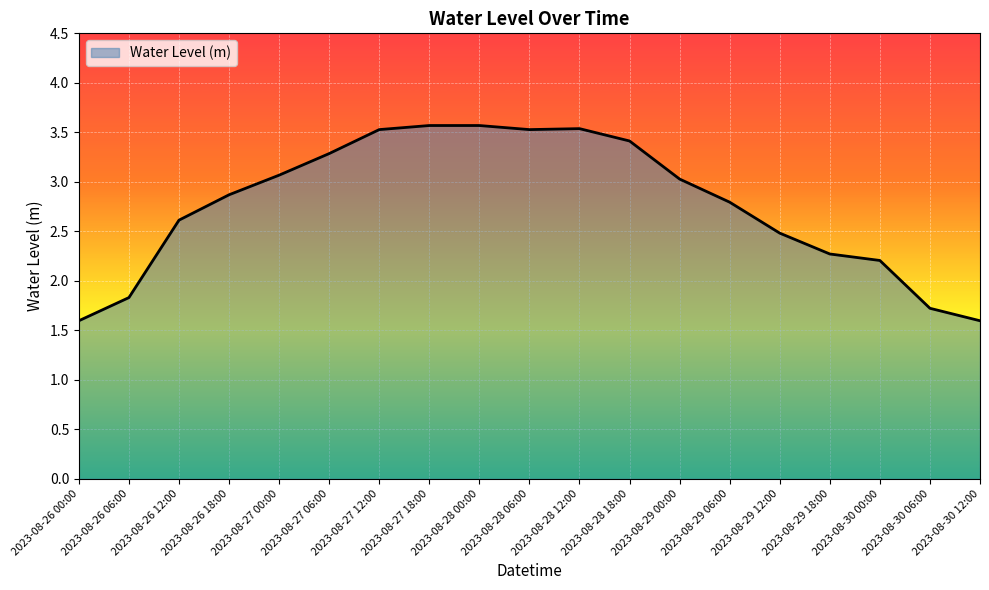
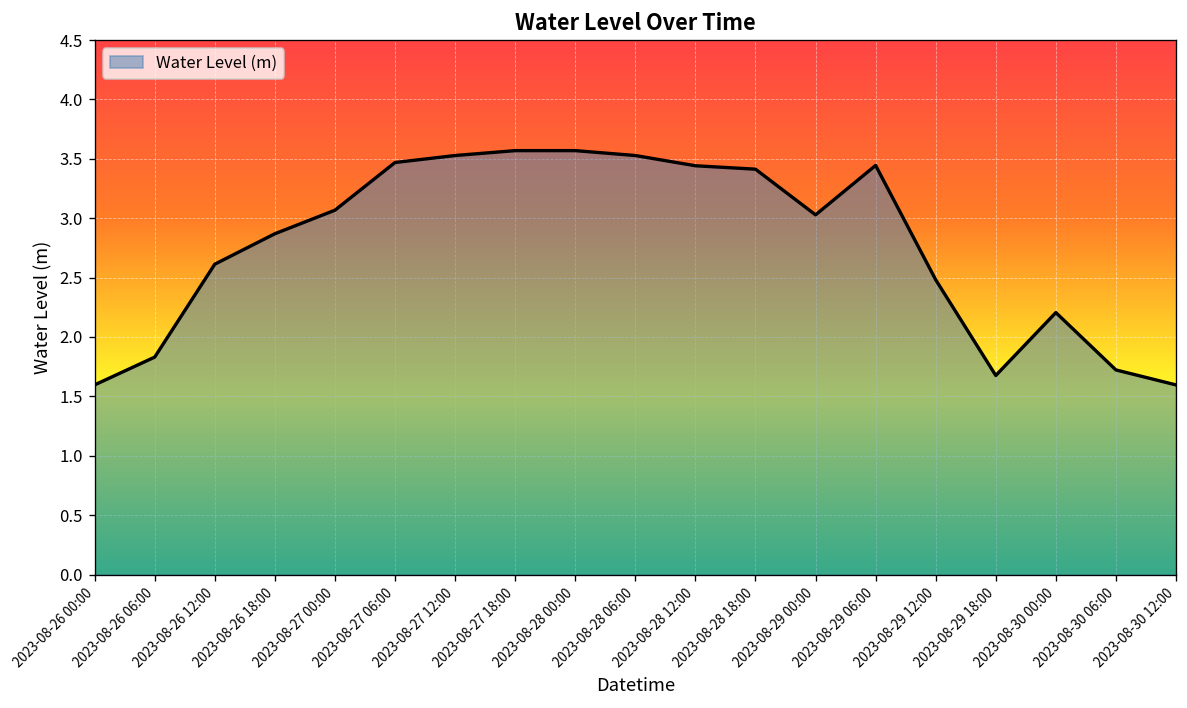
  {
    "2023-08-26 00:00": 1.6,
    "2023-08-26 06:00": 1.8,
    "2023-08-26 12:00": 2.6,
    "2023-08-26 18:00": 2.9,
    "2023-08-27 00:00": 3.1,
-   "2023-08-27 06:00": 3.3,
+   "2023-08-27 06:00": 3.5,
    "2023-08-27 12:00": 3.5,
    "2023-08-27 18:00": 3.6,
    "2023-08-28 00:00": 3.6,
    "2023-08-28 06:00": 3.5,
-   "2023-08-28 12:00": 3.5,
+   "2023-08-28 12:00": 3.4,
    "2023-08-28 18:00": 3.4,
    "2023-08-29 00:00": 3.0,
-   "2023-08-29 06:00": 2.8,
+   "2023-08-29 06:00": 3.4,
    "2023-08-29 12:00": 2.5,
-   "2023-08-29 18:00": 2.3,
+   "2023-08-29 18:00": 1.7,
    "2023-08-30 00:00": 2.2,
    "2023-08-30 06:00": 1.7,
    "2023-08-30 12:00": 1.6
  }
